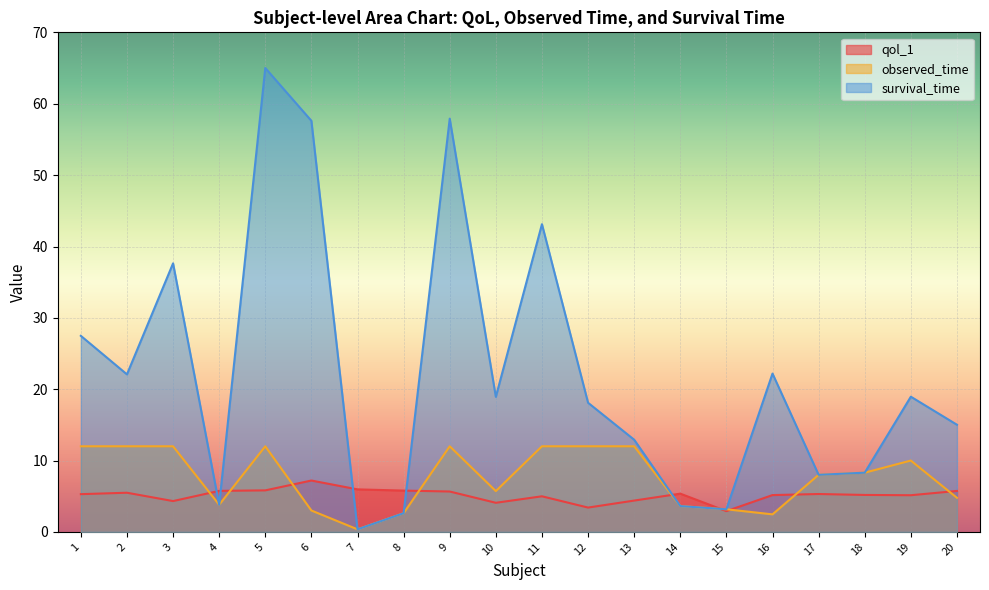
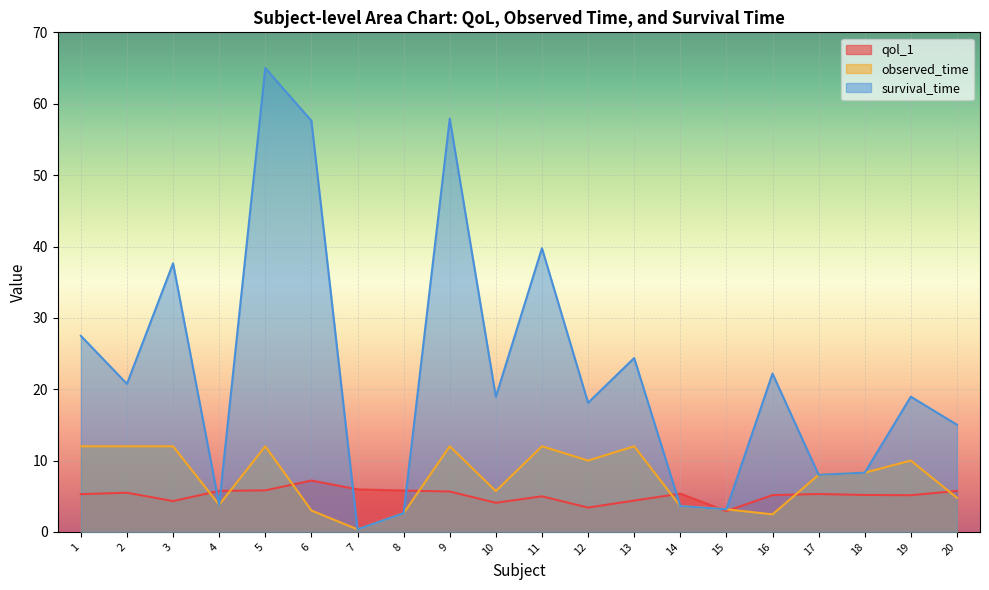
  {
    "qol_1": {
      "1": 5,
      "2": 5,
      "3": 4,
      "4": 6,
      "5": 6,
      "6": 7,
      "7": 6,
      "8": 6,
      "9": 6,
      "10": 4,
      "11": 5,
      "12": 3,
      "13": 4,
      "14": 5,
      "16": 5,
      "17": 5,
      "18": 5,
      "19": 5,
      "20": 6
    },
    "observed_time": {
      "1": 12,
      "2": 12,
      "3": 12,
      "5": 12,
      "6": 3,
      "9": 12,
      "10": 6,
      "11": 12,
-     "12": 12,
+     "12": 10,
      "13": 12,
      "16": 2,
      "19": 10,
      "20": 5
    },
    "survival_time": {
      "1": 27,
-     "2": 22,
+     "2": 21,
      "3": 38,
      "5": 65,
      "6": 58,
      "9": 58,
      "10": 19,
-     "11": 43,
+     "11": 40,
      "12": 18,
-     "13": 13,
+     "13": 24,
      "16": 22,
      "19": 19,
      "20": 15
    }
  }
